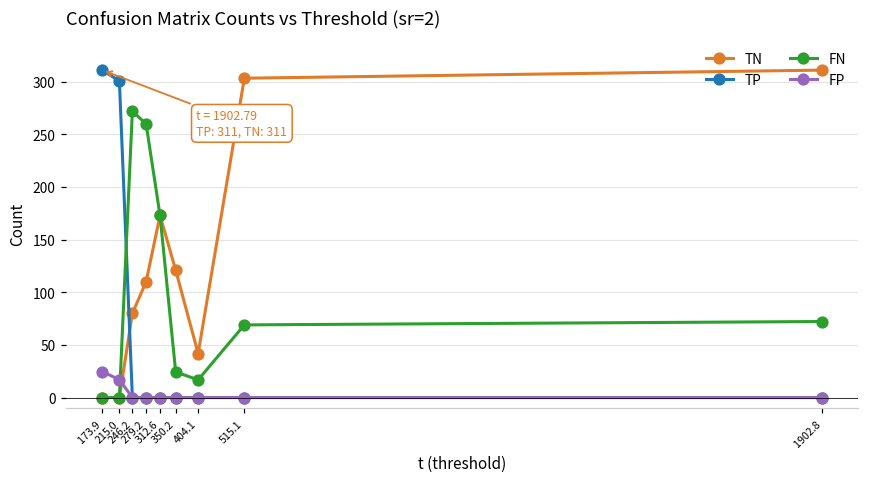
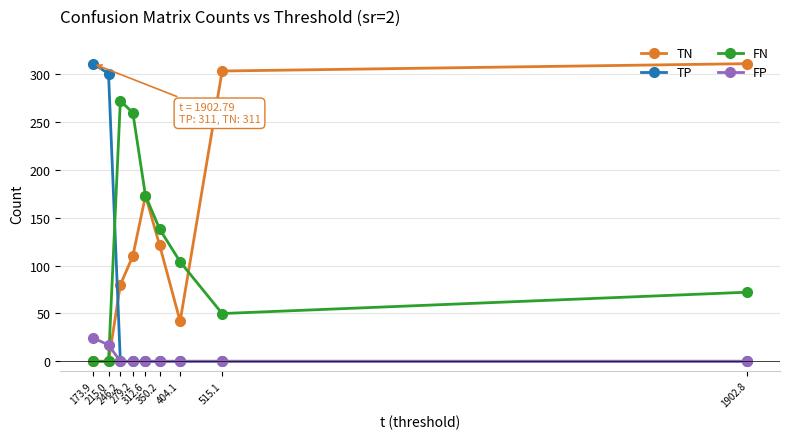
  {
    "TN": {
      "246.2": 80,
      "279.2": 110,
      "350.2": 120,
      "404.1": 40,
      "1902.8": 310
    },
    "TP": {
      "173.9": 310
    },
    "FN": {
-     "350.2": 20,
-     "404.1": 20,
-     "515.1": 70,
+     "350.2": 140,
+     "404.1": 100,
+     "515.1": 50,
      "1902.8": 70
    },
    "FP": {
      "173.9": 20,
      "215.0": 20
    }
  }
